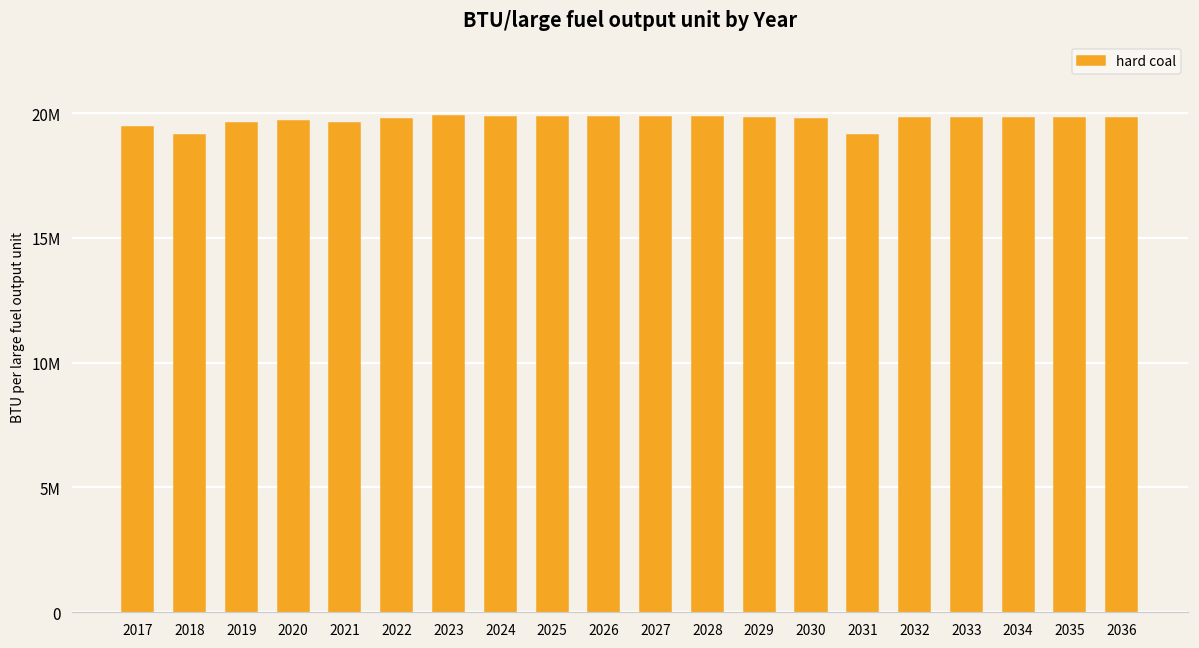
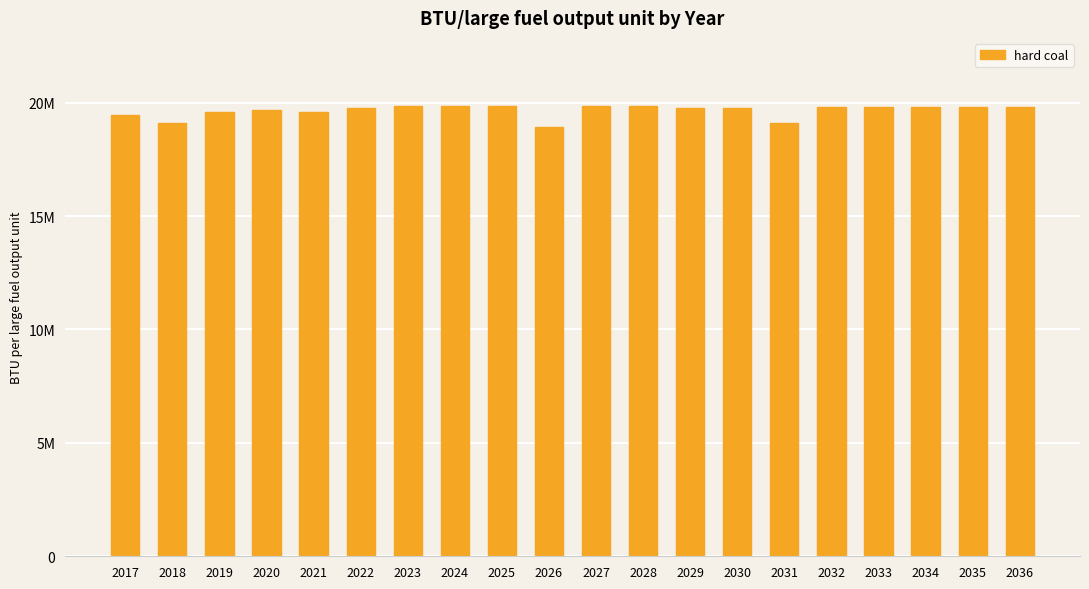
  {
    "2017": 19400000,
    "2018": 19100000,
    "2019": 19600000,
    "2020": 19700000,
    "2021": 19600000,
    "2022": 19800000,
    "2023": 19900000,
    "2024": 19800000,
    "2025": 19900000,
-   "2026": 19800000,
+   "2026": 18900000,
    "2027": 19800000,
    "2028": 19800000,
    "2029": 19800000,
    "2030": 19800000,
    "2031": 19100000,
    "2032": 19800000,
    "2033": 19800000,
    "2034": 19800000,
    "2035": 19800000,
    "2036": 19800000
  }
